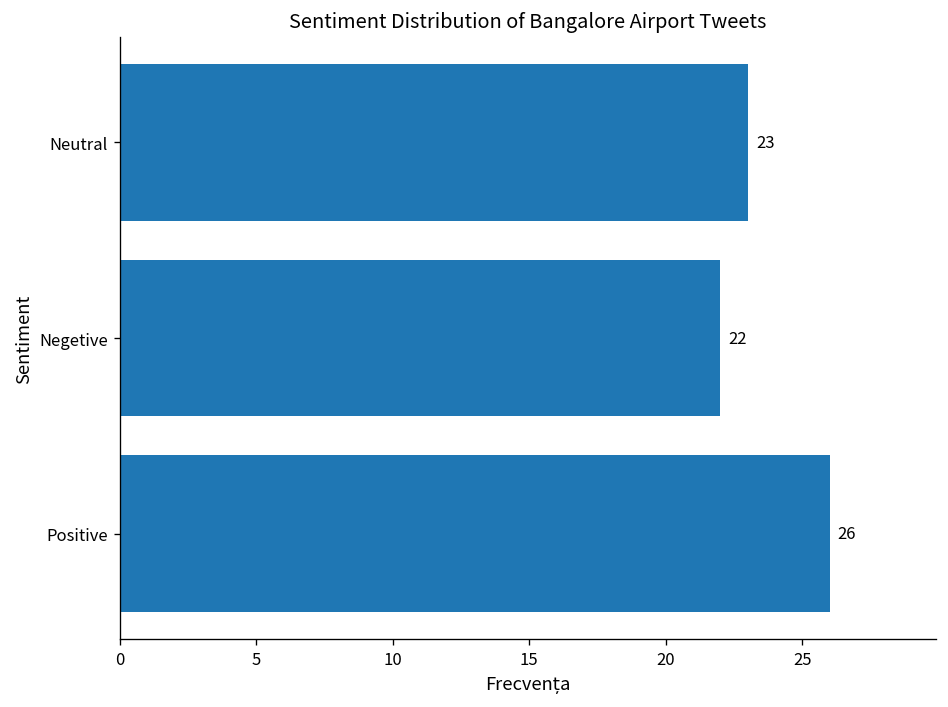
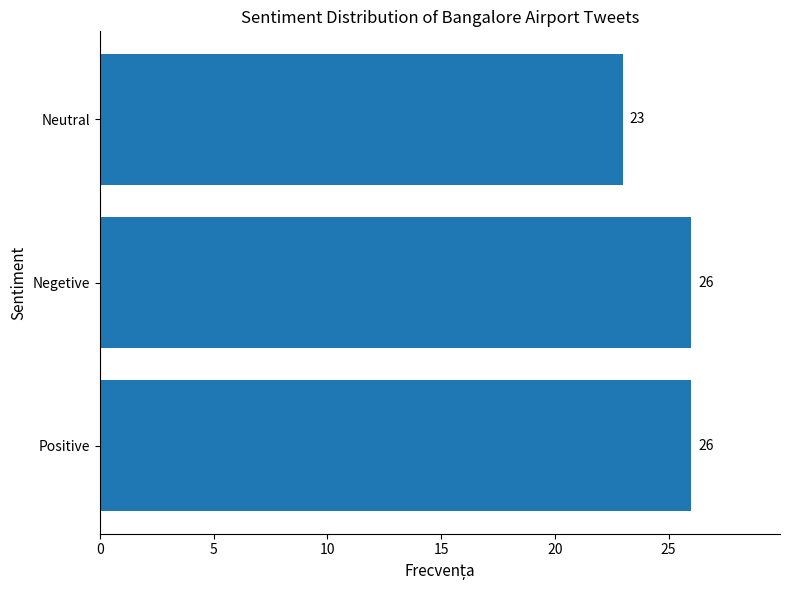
  {
    "Neutral": 23,
-   "Negetive": 22,
+   "Negetive": 26,
    "Positive": 26
  }
